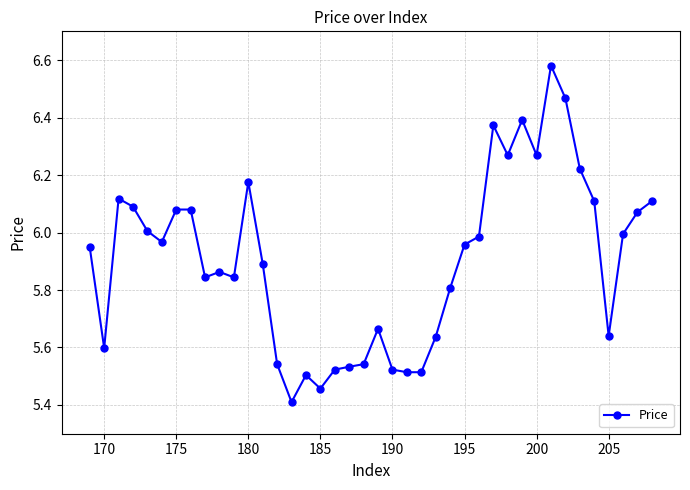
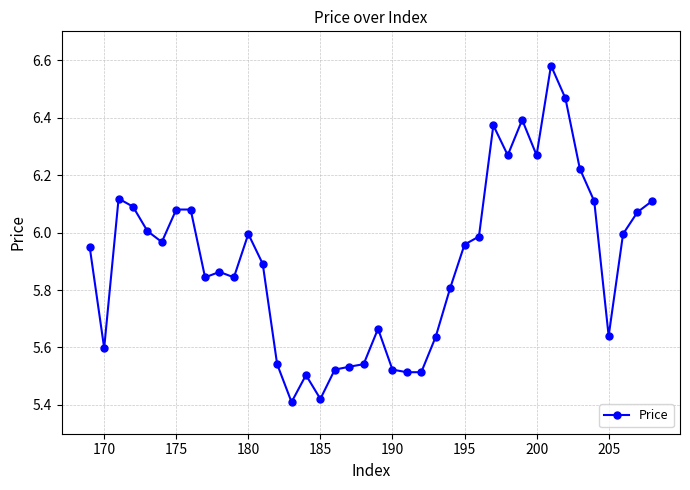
  {
    "170": 5.60,
    "175": 6.08,
-   "180": 6.18,
-   "185": 5.46,
+   "180": 6.00,
+   "185": 5.42,
    "190": 5.52,
    "195": 5.96,
    "200": 6.27,
    "205": 5.64
  }
